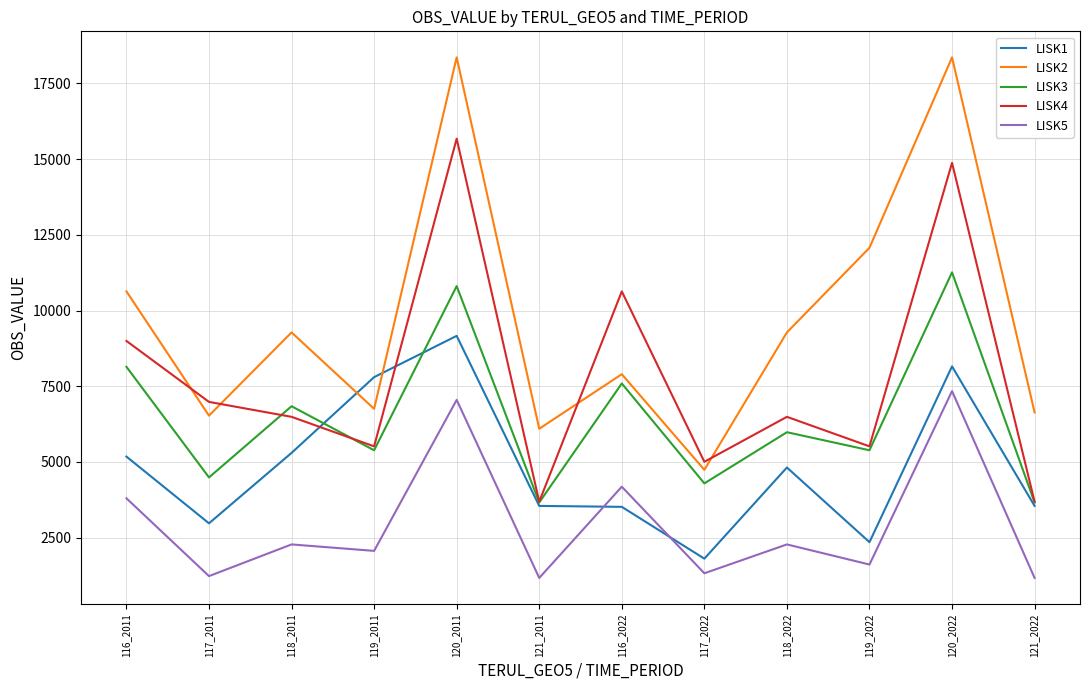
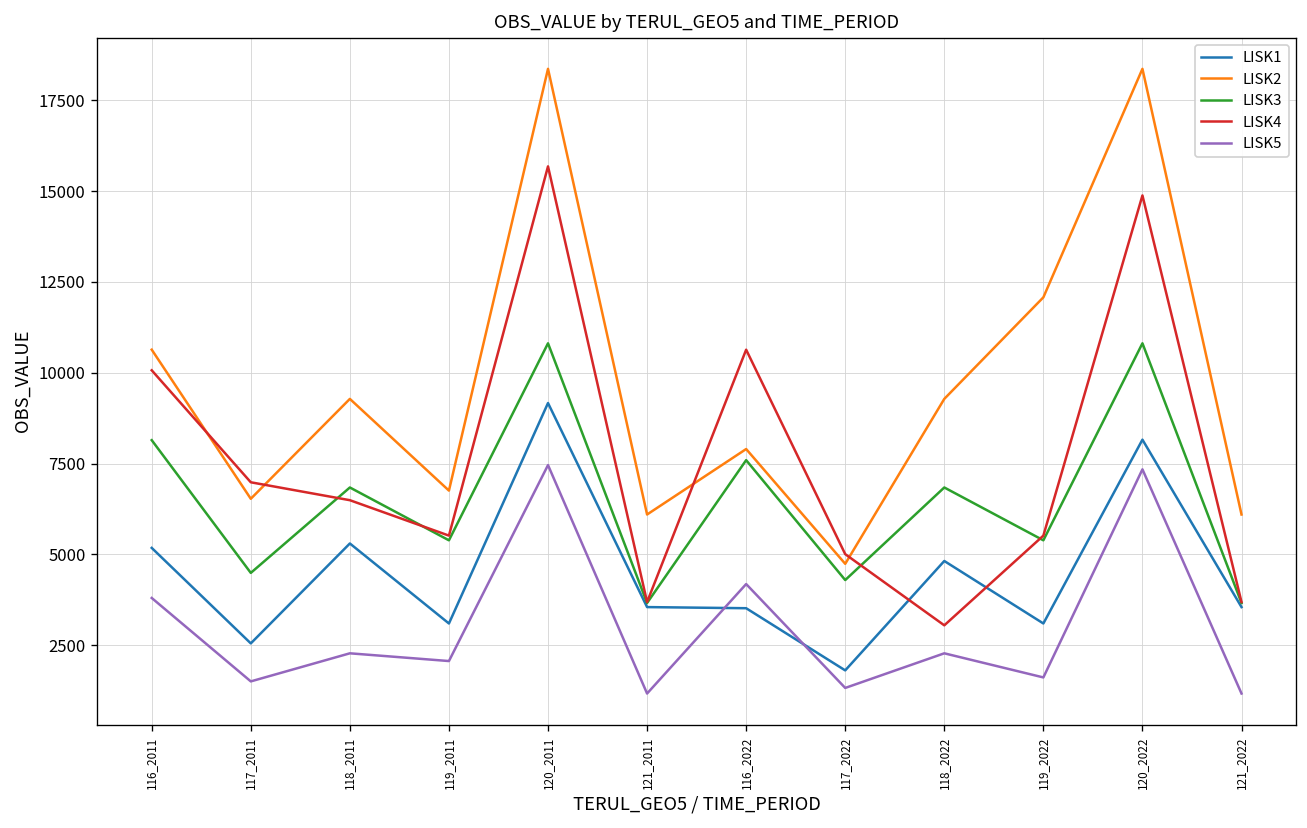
  {
    "LISK1": {
      "116_2011": 5200,
-     "117_2011": 3000,
+     "117_2011": 2600,
      "118_2011": 5300,
-     "119_2011": 7800,
+     "119_2011": 3100,
      "120_2011": 9200,
      "121_2011": 3500,
      "116_2022": 3500,
      "117_2022": 1800,
      "118_2022": 4800,
-     "119_2022": 2400,
+     "119_2022": 3100,
      "120_2022": 8200,
      "121_2022": 3500
    },
    "LISK2": {
      "116_2011": 10600,
      "117_2011": 6500,
      "118_2011": 9300,
      "119_2011": 6800,
      "120_2011": 18400,
      "121_2011": 6100,
      "116_2022": 7900,
      "117_2022": 4700,
      "118_2022": 9300,
      "119_2022": 12100,
      "120_2022": 18400,
-     "121_2022": 6600
+     "121_2022": 6100
    },
    "LISK3": {
      "116_2011": 8100,
      "117_2011": 4500,
      "118_2011": 6800,
      "119_2011": 5400,
      "120_2011": 10800,
      "116_2022": 7600,
      "117_2022": 4300,
-     "118_2022": 6000,
+     "118_2022": 6800,
      "119_2022": 5400,
-     "120_2022": 11300
+     "120_2022": 10800
    },
    "LISK4": {
-     "116_2011": 9000,
+     "116_2011": 10100,
      "117_2011": 7000,
      "118_2011": 6500,
      "119_2011": 5500,
      "120_2011": 15700,
      "116_2022": 10600,
      "117_2022": 5000,
-     "118_2022": 6500,
+     "118_2022": 3000,
      "119_2022": 5500,
      "120_2022": 14900
    },
    "LISK5": {
      "116_2011": 3800,
-     "117_2011": 1200,
+     "117_2011": 1500,
      "118_2011": 2300,
      "119_2011": 2100,
-     "120_2011": 7100,
+     "120_2011": 7500,
      "121_2011": 1200,
      "116_2022": 4200,
      "117_2022": 1300,
      "118_2022": 2300,
      "119_2022": 1600,
      "120_2022": 7300,
      "121_2022": 1200
    }
  }
